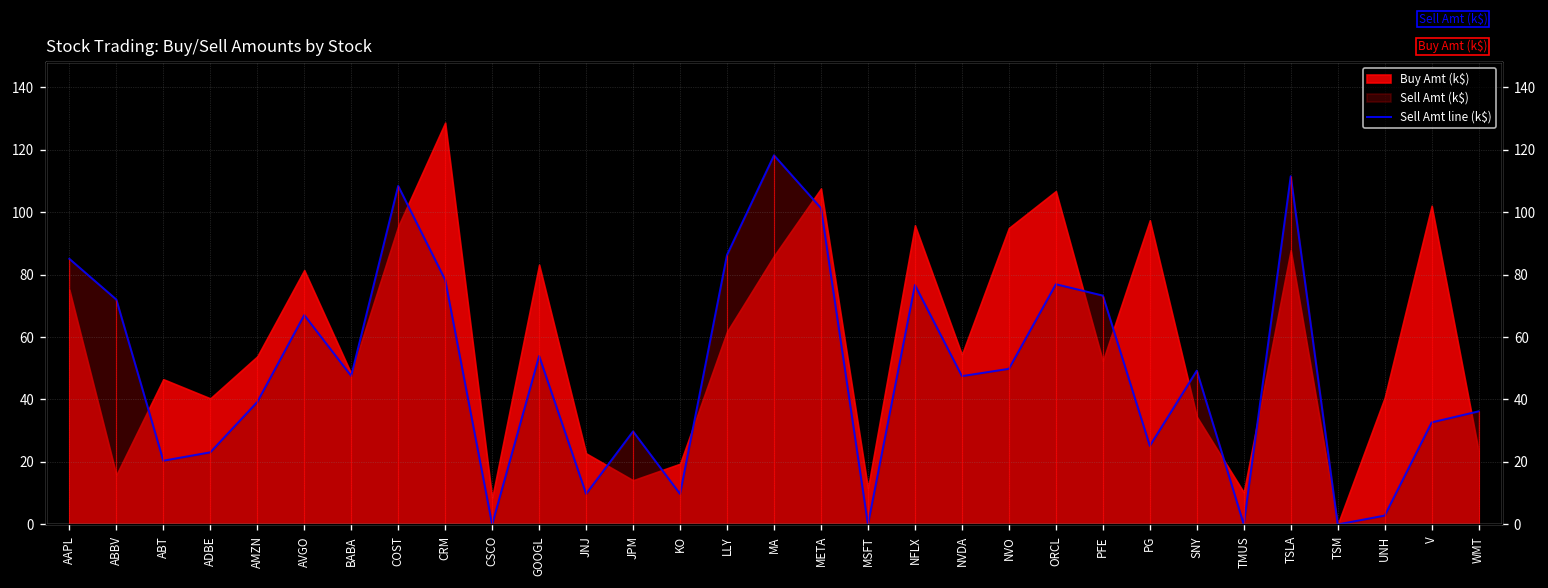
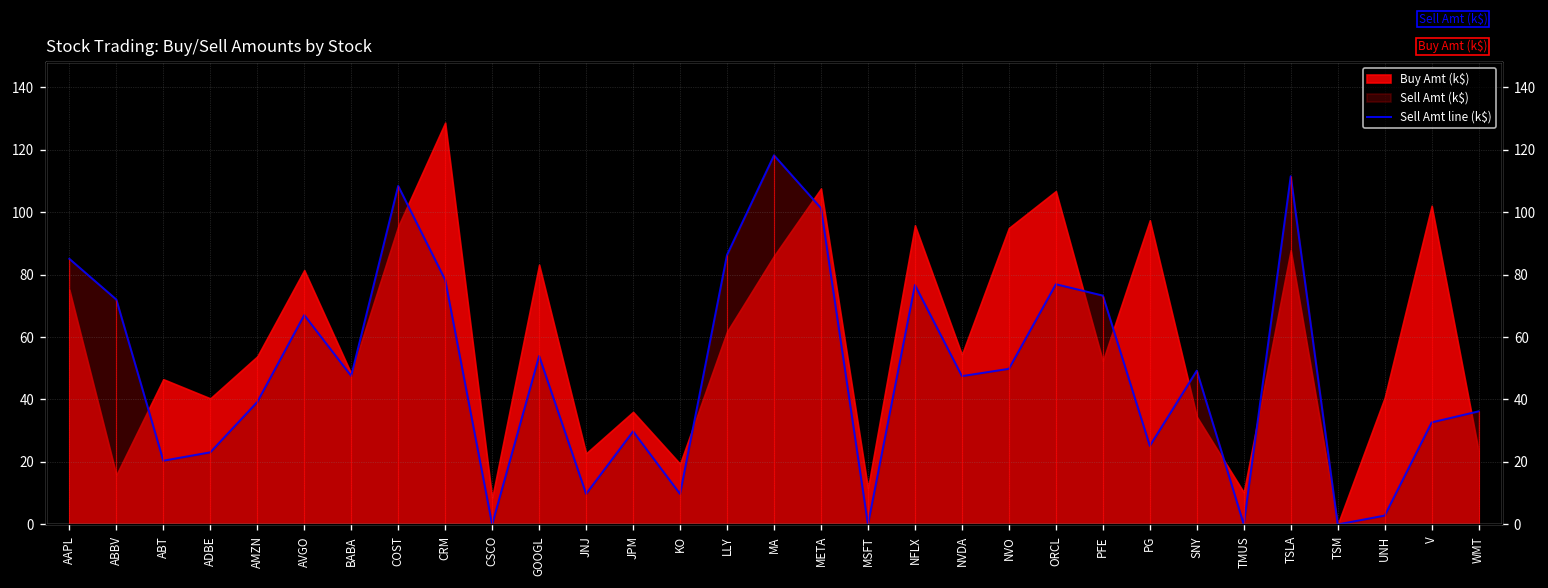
  {
    "Buy Amt (k$)": {
      "AAPL": 75,
      "ABBV": 16,
      "ABT": 46,
      "ADBE": 40,
      "AMZN": 54,
      "AVGO": 81,
      "COST": 95,
      "CRM": 129,
      "CSCO": 8,
      "GOOGL": 83,
      "JNJ": 23,
-     "JPM": 14,
+     "JPM": 36,
      "KO": 19,
      "LLY": 62,
      "MA": 86,
      "META": 108,
      "MSFT": 12,
      "NFLX": 96,
      "NVDA": 54,
      "NVO": 95,
      "ORCL": 107,
      "PFE": 52,
      "PG": 97,
      "SNY": 35,
      "TMUS": 10,
      "TSLA": 88,
      "UNH": 41,
      "V": 102,
      "WMT": 23
    },
    "Sell Amt (k$)": {
      "AAPL": 85,
      "ABBV": 72,
      "ABT": 20,
      "ADBE": 23,
      "AMZN": 39,
      "AVGO": 67,
      "COST": 108,
      "CRM": 78,
      "CSCO": 0,
      "GOOGL": 54,
      "JNJ": 10,
      "JPM": 30,
      "KO": 10,
      "LLY": 86,
      "MA": 118,
      "META": 101,
      "MSFT": 0,
      "NFLX": 77,
      "NVDA": 47,
      "NVO": 50,
      "ORCL": 77,
      "PFE": 73,
      "PG": 25,
      "SNY": 49,
      "TMUS": 0,
      "TSLA": 111,
      "UNH": 3,
      "V": 33,
      "WMT": 36
    }
  }
